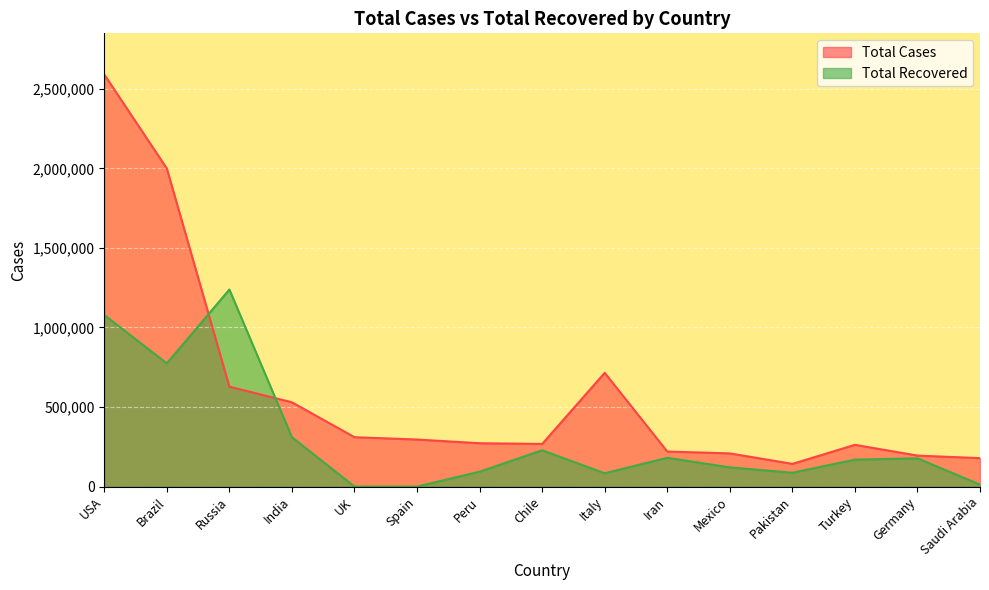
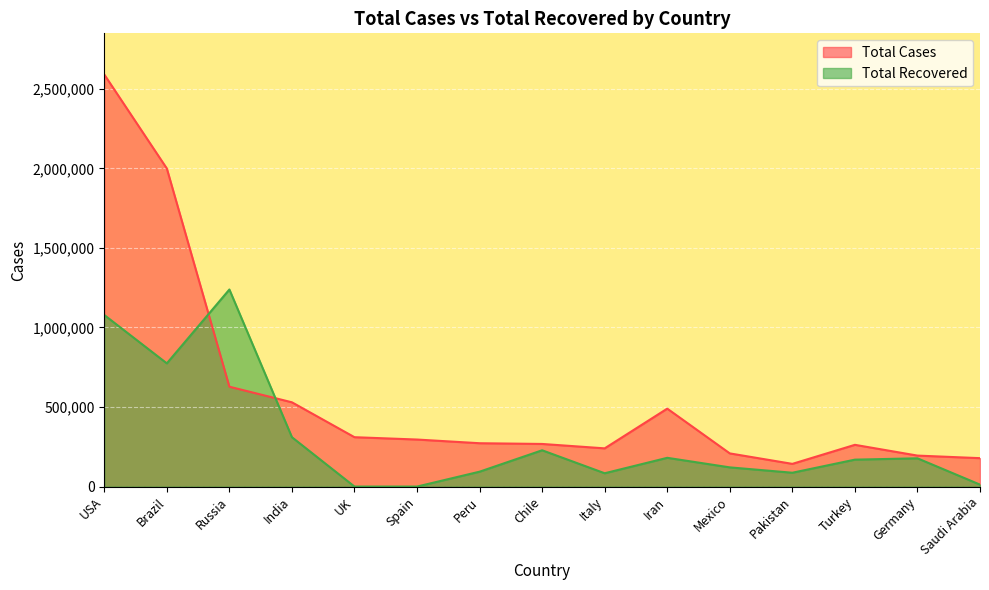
  {
    "Total Cases": {
      "USA": "2,590,000",
      "Brazil": "2,000,000",
      "Russia": "630,000",
      "India": "530,000",
      "UK": "310,000",
      "Spain": "300,000",
      "Peru": "270,000",
      "Chile": "270,000",
-     "Italy": "710,000",
-     "Iran": "220,000",
+     "Italy": "240,000",
+     "Iran": "490,000",
      "Mexico": "210,000",
      "Pakistan": "140,000",
      "Turkey": "260,000",
      "Germany": "190,000",
      "Saudi Arabia": "180,000"
    },
    "Total Recovered": {
      "USA": "1,080,000",
      "Brazil": "770,000",
      "Russia": "1,240,000",
      "India": "310,000",
      "UK": "0",
      "Spain": "0",
      "Peru": "90,000",
      "Chile": "230,000",
      "Italy": "80,000",
      "Iran": "180,000",
      "Mexico": "120,000",
      "Pakistan": "90,000",
      "Turkey": "170,000",
      "Germany": "180,000",
      "Saudi Arabia": "10,000"
    }
  }
